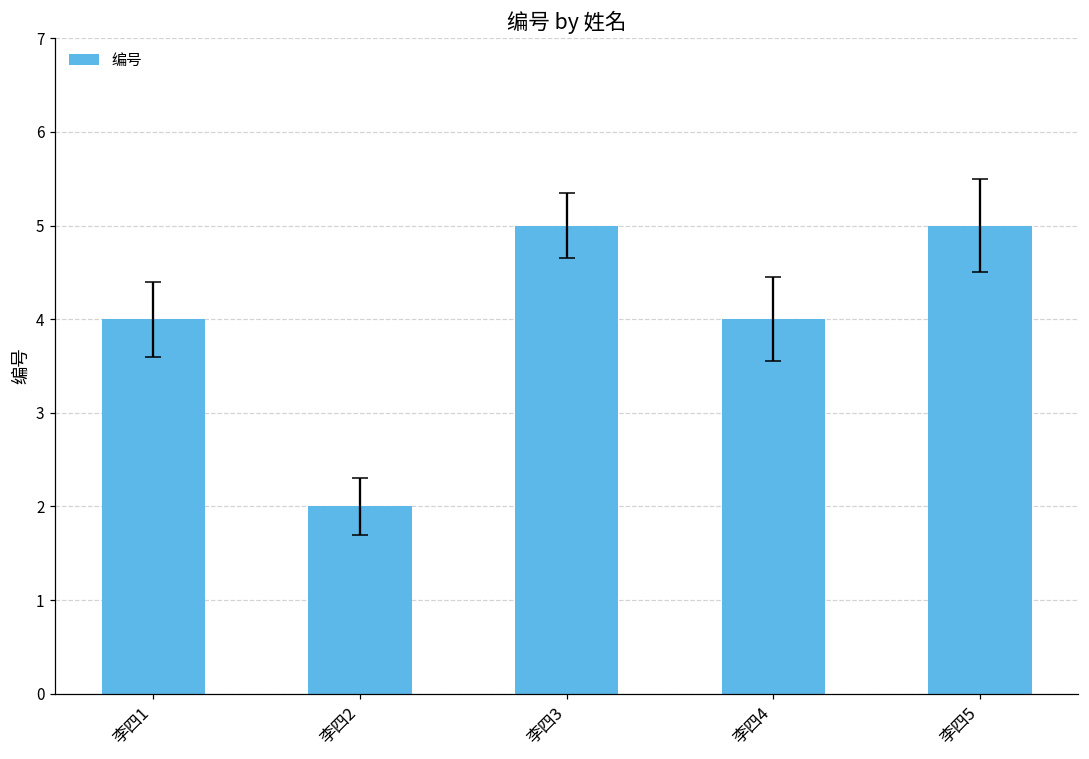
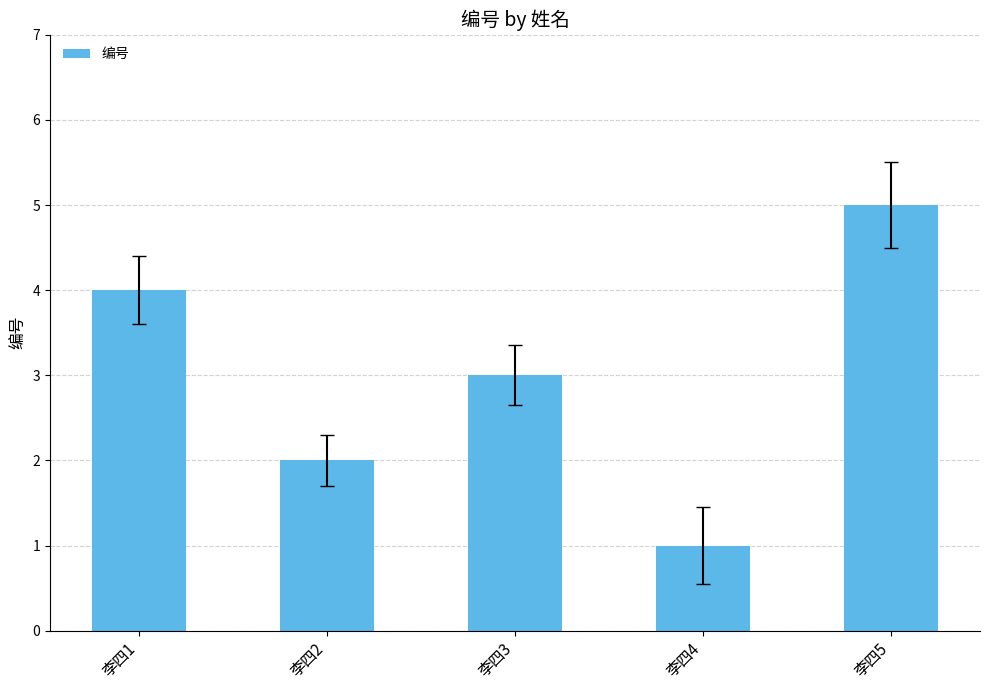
  {
    "编号": {
      "李四1": 4,
      "李四2": 2,
-     "李四3": 5,
-     "李四4": 4,
+     "李四3": 3,
+     "李四4": 1,
      "李四5": 5
    }
  }
